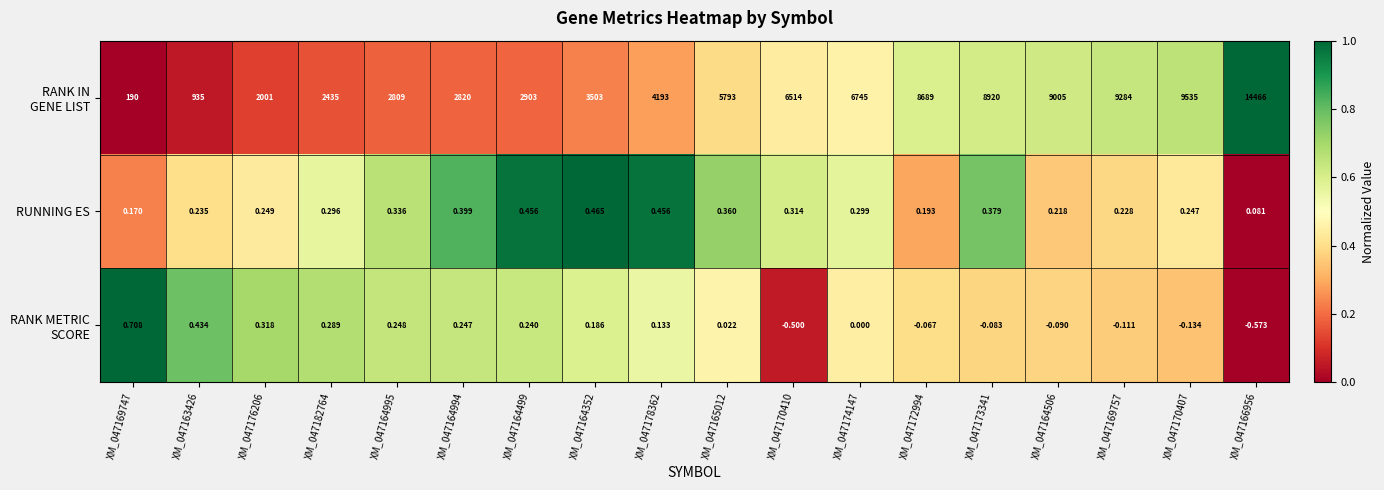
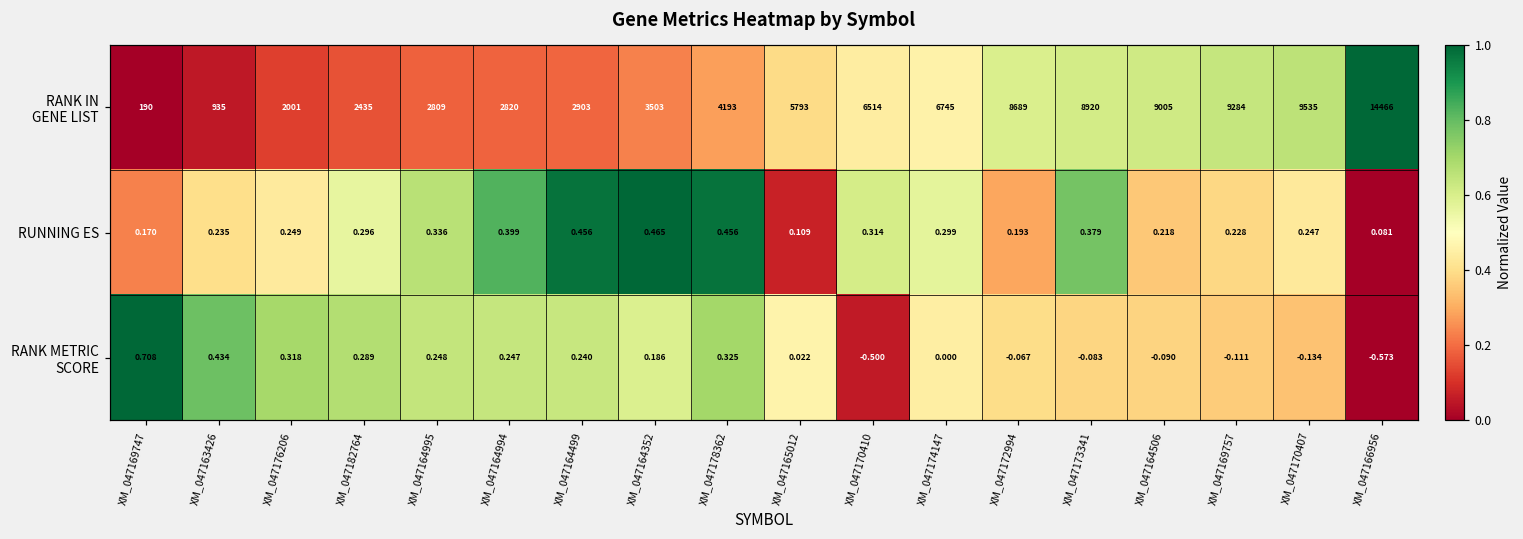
  {
    "RANK IN GENE LIST": {
      "XM_047169747": 190,
      "XM_047163426": 935,
      "XM_047176206": 2001,
      "XM_047182764": 2435,
      "XM_047164995": 2809,
      "XM_047164994": 2820,
      "XM_047164499": 2903,
      "XM_047164352": 3503,
      "XM_047178362": 4193,
      "XM_047165012": 5793,
      "XM_047170410": 6514,
      "XM_047174147": 6745,
      "XM_047172994": 8689,
      "XM_047173341": 8920,
      "XM_047164506": 9005,
      "XM_047169757": 9284,
      "XM_047170407": 9535,
      "XM_047166956": 14466
    },
    "RUNNING ES": {
      "XM_047169747": 0.170,
      "XM_047163426": 0.235,
      "XM_047176206": 0.249,
      "XM_047182764": 0.296,
      "XM_047164995": 0.336,
      "XM_047164994": 0.399,
      "XM_047164499": 0.456,
      "XM_047164352": 0.465,
      "XM_047178362": 0.456,
-     "XM_047165012": 0.360,
+     "XM_047165012": 0.109,
      "XM_047170410": 0.314,
      "XM_047174147": 0.299,
      "XM_047172994": 0.193,
      "XM_047173341": 0.379,
      "XM_047164506": 0.218,
      "XM_047169757": 0.228,
      "XM_047170407": 0.247,
      "XM_047166956": 0.081
    },
    "RANK METRIC SCORE": {
      "XM_047169747": 0.708,
      "XM_047163426": 0.434,
      "XM_047176206": 0.318,
      "XM_047182764": 0.289,
      "XM_047164995": 0.248,
      "XM_047164994": 0.247,
      "XM_047164499": 0.240,
      "XM_047164352": 0.186,
-     "XM_047178362": 0.133,
+     "XM_047178362": 0.325,
      "XM_047165012": 0.022,
      "XM_047170410": -0.500,
      "XM_047174147": 0.000,
      "XM_047172994": -0.067,
      "XM_047173341": -0.083,
      "XM_047164506": -0.090,
      "XM_047169757": -0.111,
      "XM_047170407": -0.134,
      "XM_047166956": -0.573
    }
  }
